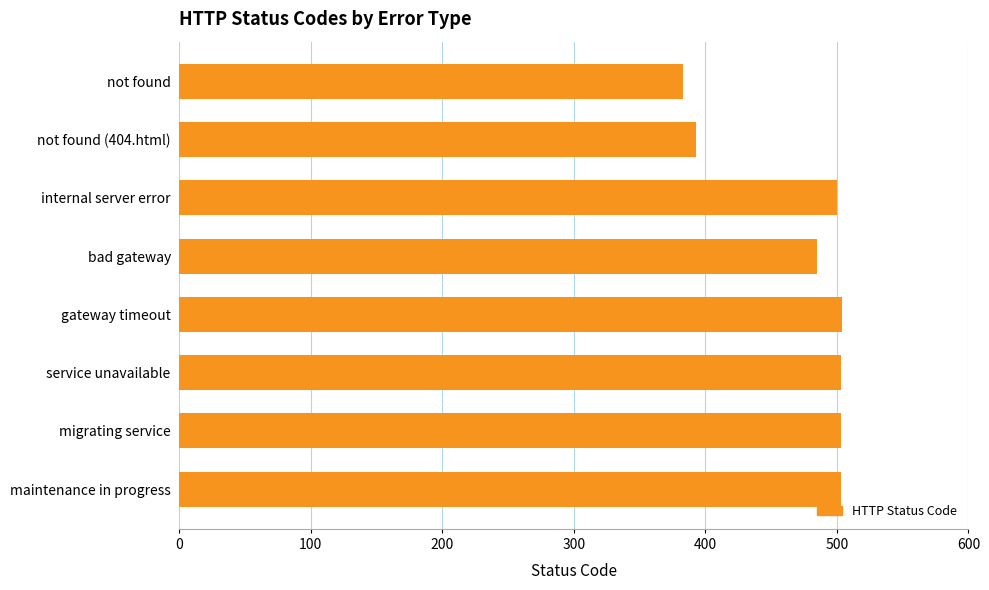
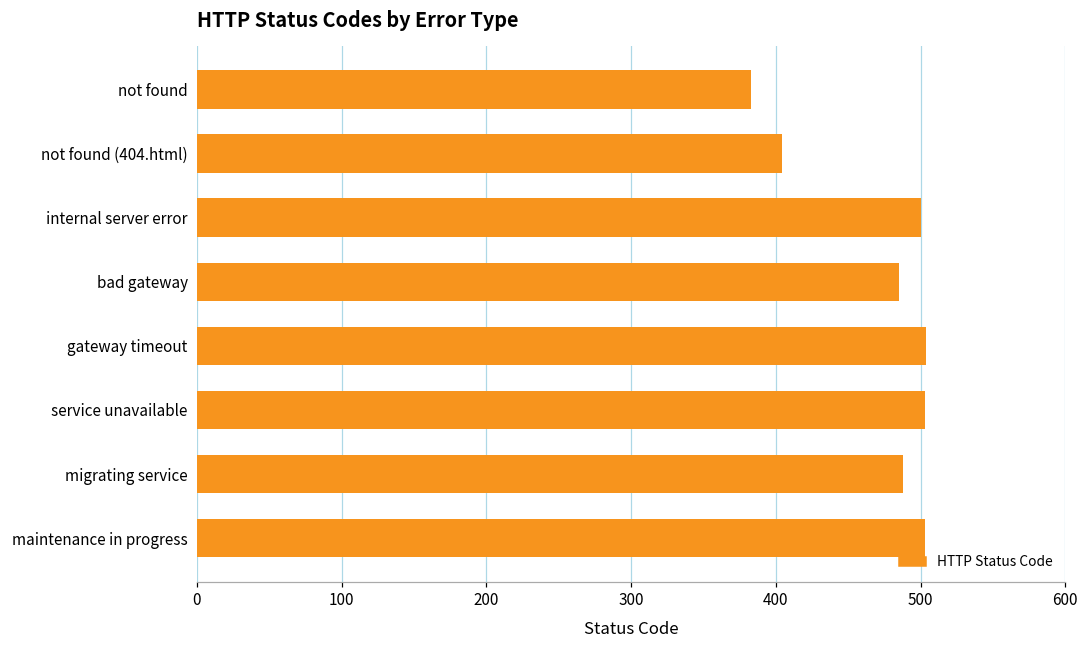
  {
    "not found": 383,
-   "not found (404.html)": 393,
+   "not found (404.html)": 404,
    "internal server error": 500,
    "bad gateway": 485,
    "gateway timeout": 504,
    "service unavailable": 503,
-   "migrating service": 503,
+   "migrating service": 488,
    "maintenance in progress": 503
  }
